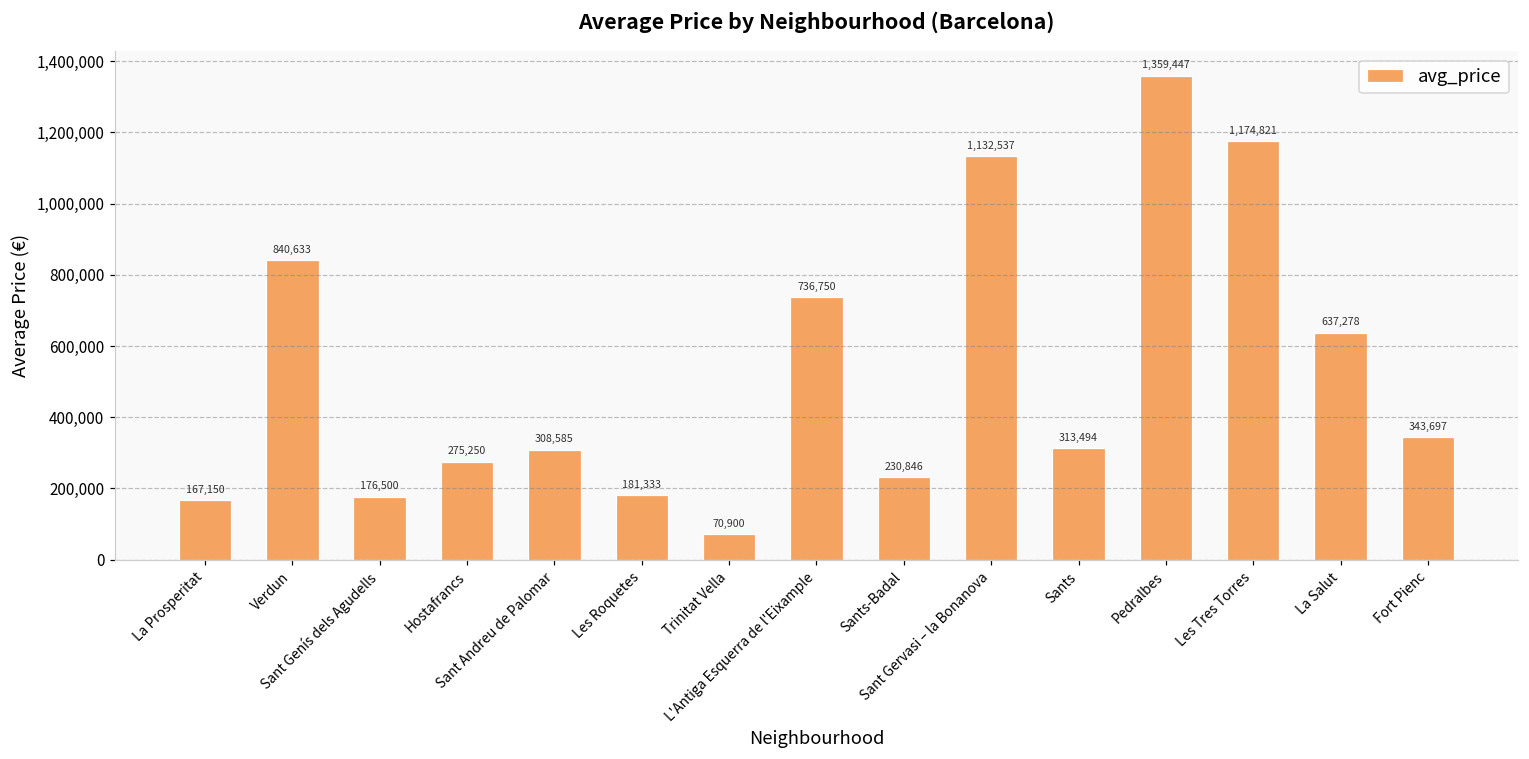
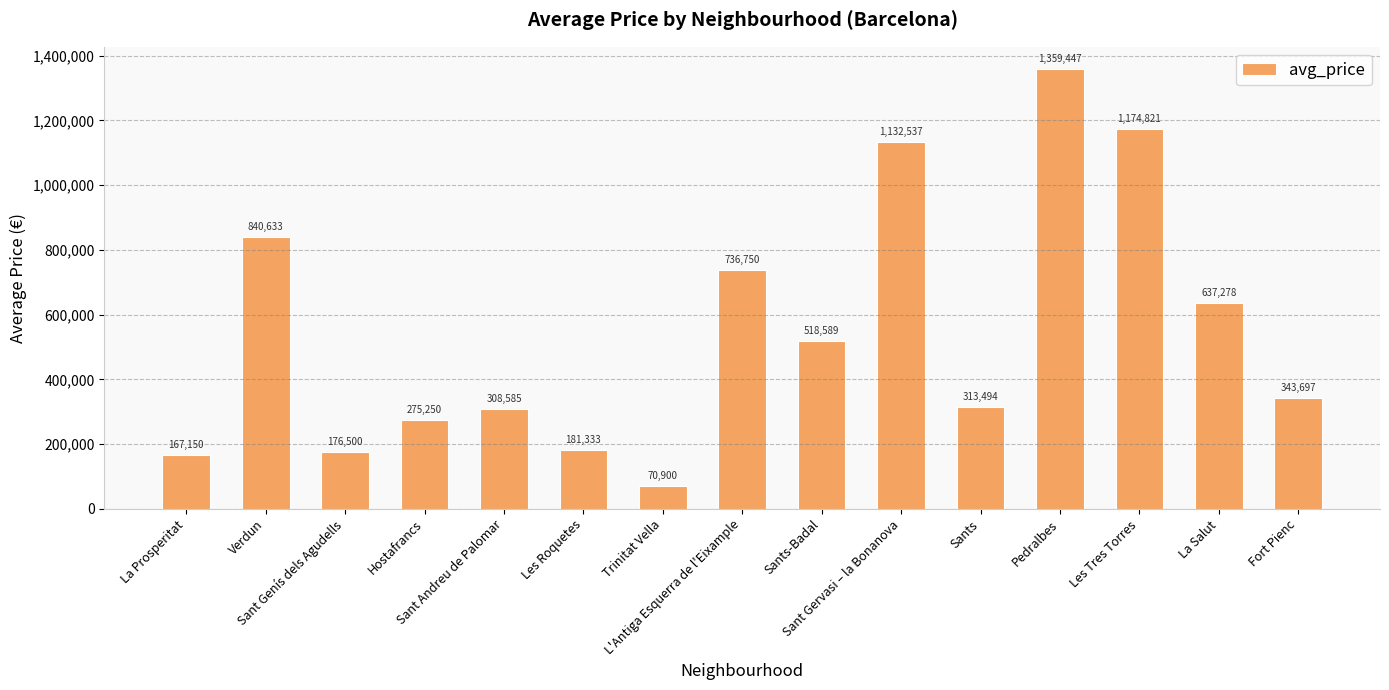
  {
    "La Prosperitat": "167,150",
    "Verdun": "840,633",
    "Sant Genís dels Agudells": "176,500",
    "Hostafrancs": "275,250",
    "Sant Andreu de Palomar": "308,585",
    "Les Roquetes": "181,333",
    "Trinitat Vella": "70,900",
    "L'Antiga Esquerra de l'Eixample": "736,750",
-   "Sants-Badal": "230,846",
+   "Sants-Badal": "518,589",
    "Sant Gervasi – la Bonanova": "1,132,537",
    "Sants": "313,494",
    "Pedralbes": "1,359,447",
    "Les Tres Torres": "1,174,821",
    "La Salut": "637,278",
    "Fort Pienc": "343,697"
  }
